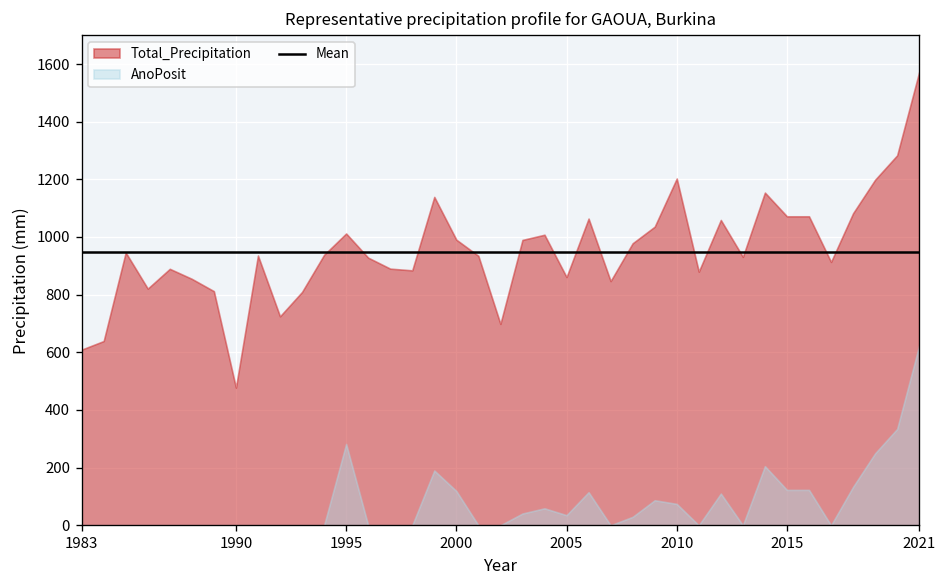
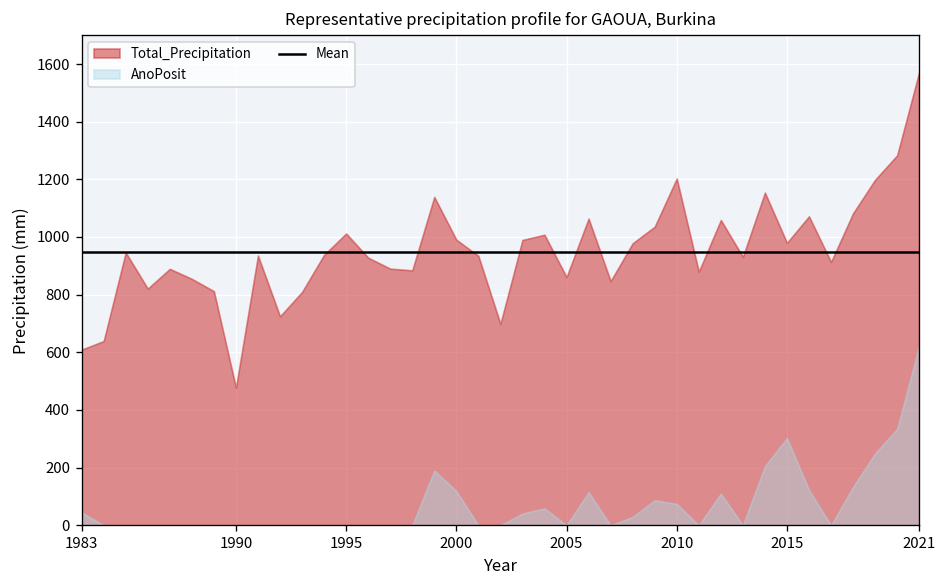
  {
    "Mean": {
      "1983": 950,
      "1990": 950,
      "1995": 950,
      "2000": 950,
      "2005": 950,
      "2010": 950,
      "2015": 950,
      "2021": 950
    },
    "Total_Precipitation": {
      "1983": 610,
      "1990": 480,
      "1995": 1010,
      "2000": 990,
      "2005": 860,
      "2010": 1200,
-     "2015": 1070,
+     "2015": 980,
      "2021": 1570
    },
    "AnoPosit": {
-     "1983": 0,
+     "1983": 50,
      "1990": 0,
-     "1995": 280,
+     "1995": 0,
      "2000": 120,
-     "2005": 40,
+     "2005": 0,
      "2010": 70,
-     "2015": 120,
+     "2015": 300,
      "2021": 620
    }
  }
